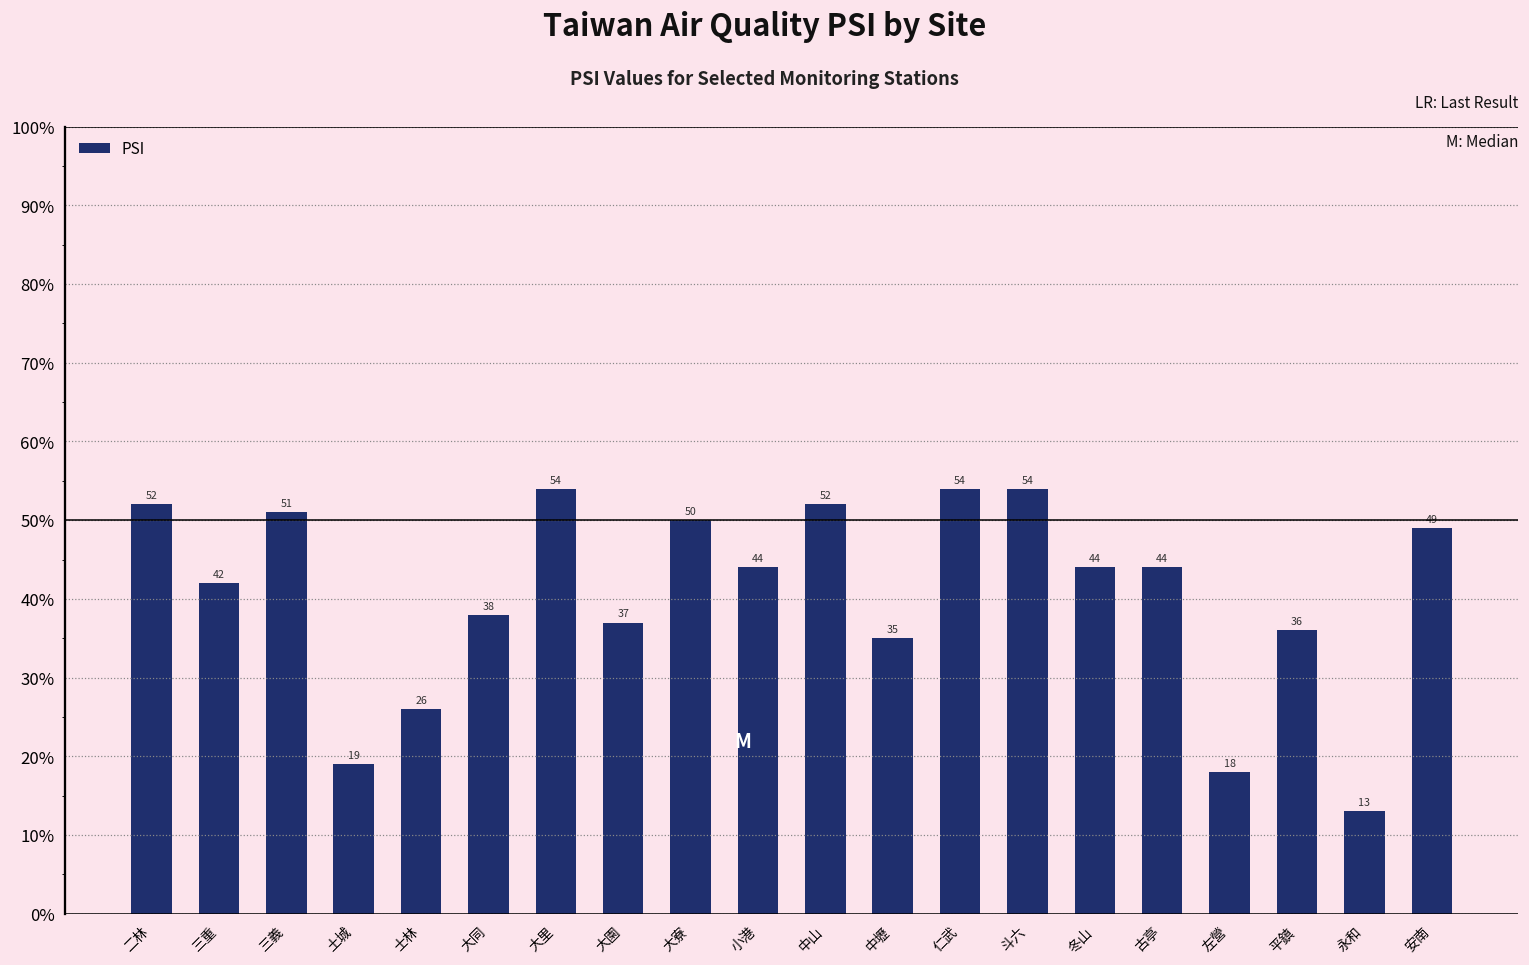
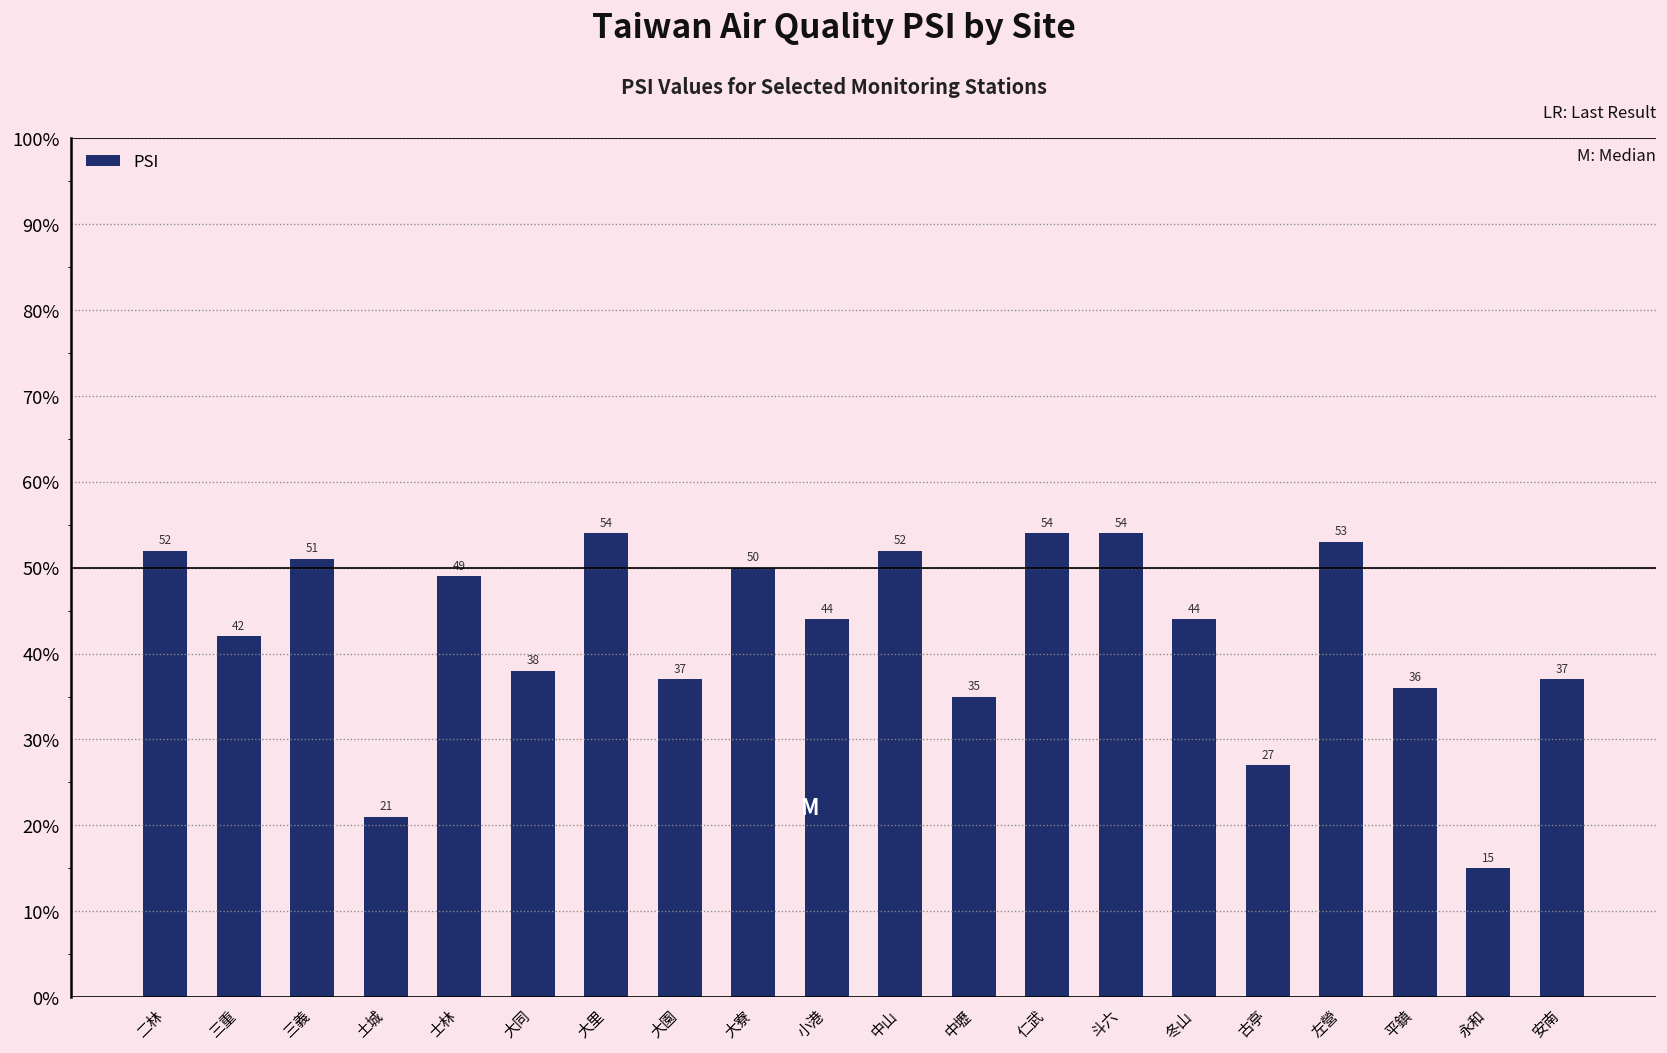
  {
    "二林": 52,
    "三重": 42,
    "三義": 51,
-   "土城": 19,
-   "士林": 26,
+   "土城": 21,
+   "士林": 49,
    "大同": 38,
    "大里": 54,
    "大園": 37,
    "大寮": 50,
    "小港": 44,
    "中山": 52,
    "中壢": 35,
    "仁武": 54,
    "斗六": 54,
    "冬山": 44,
-   "古亭": 44,
-   "左營": 18,
+   "古亭": 27,
+   "左營": 53,
    "平鎮": 36,
-   "永和": 13,
-   "安南": 49
+   "永和": 15,
+   "安南": 37
  }
